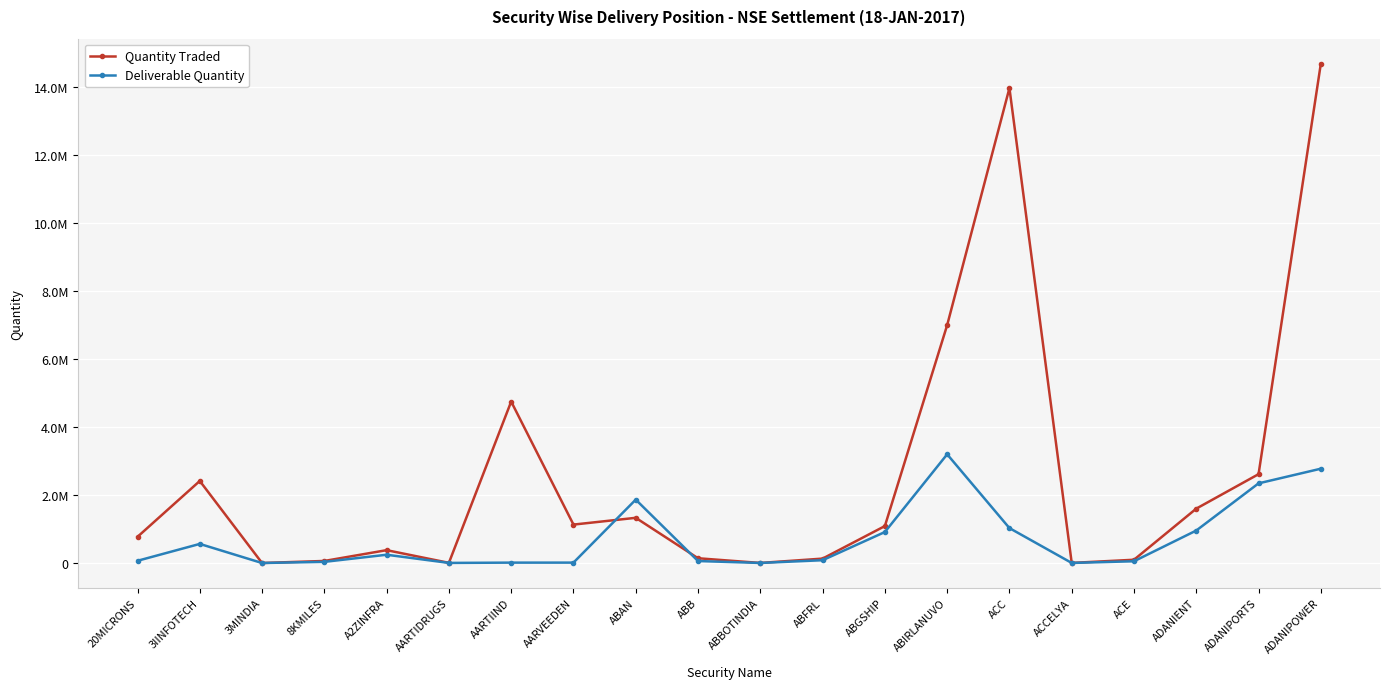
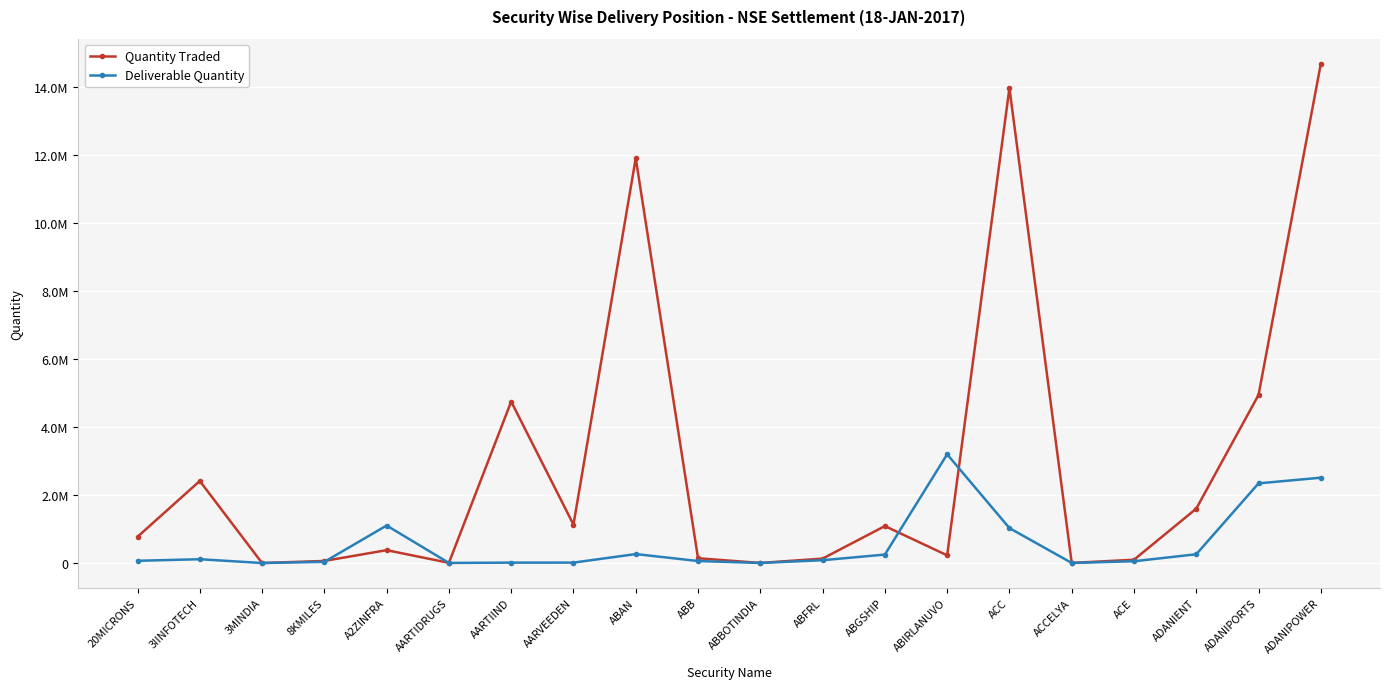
  {
    "Quantity Traded": {
      "20MICRONS": 800000,
      "3IINFOTECH": 2400000,
      "A2ZINFRA": 400000,
      "AARTIIND": 4700000,
      "AARVEEDEN": 1100000,
-     "ABAN": 1300000,
+     "ABAN": 11900000,
      "ABB": 100000,
      "ABGSHIP": 1100000,
-     "ABIRLANUVO": 7000000,
+     "ABIRLANUVO": 200000,
      "ACC": 14000000,
      "ADANIENT": 1600000,
-     "ADANIPORTS": 2600000,
+     "ADANIPORTS": 4900000,
      "ADANIPOWER": 14700000
    },
    "Deliverable Quantity": {
      "20MICRONS": 100000,
-     "3IINFOTECH": 600000,
-     "A2ZINFRA": 200000,
+     "3IINFOTECH": 100000,
+     "A2ZINFRA": 1100000,
      "AARTIIND": 0,
      "AARVEEDEN": 0,
-     "ABAN": 1900000,
+     "ABAN": 300000,
      "ABB": 100000,
-     "ABGSHIP": 900000,
+     "ABGSHIP": 200000,
      "ABIRLANUVO": 3200000,
      "ACC": 1000000,
-     "ADANIENT": 1000000,
+     "ADANIENT": 300000,
      "ADANIPORTS": 2300000,
-     "ADANIPOWER": 2800000
+     "ADANIPOWER": 2500000
    }
  }
